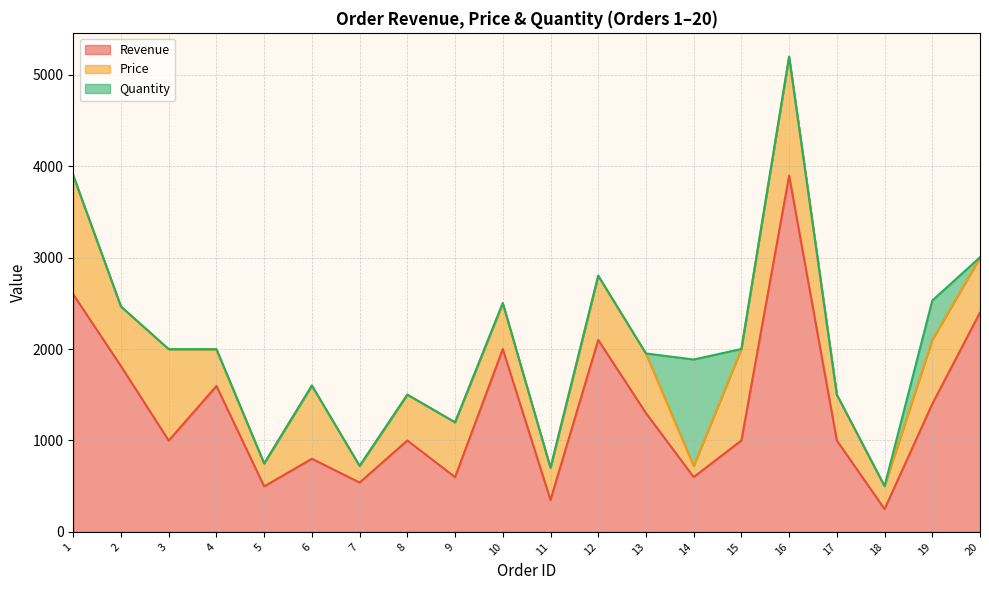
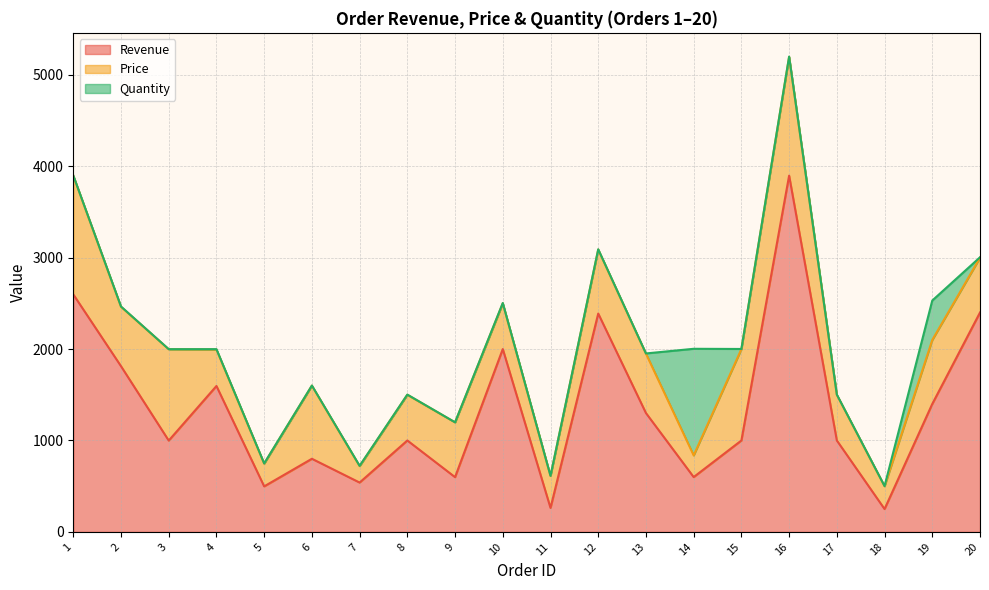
  {
    "Revenue": {
      "1": 2600,
      "2": 1800,
      "3": 1000,
      "4": 1600,
      "5": 500,
      "6": 800,
      "7": 500,
      "8": 1000,
      "9": 600,
      "10": 2000,
-     "11": 350,
-     "12": 2100,
+     "11": 260,
+     "12": 2400,
      "13": 1300,
      "14": 600,
      "15": 1000,
      "16": 3900,
      "17": 1000,
      "18": 200,
      "19": 1400,
      "20": 2400
    },
    "Price": {
-     "14": 100,
+     "14": 200,
      "19": 700
    },
    "Quantity": {
      "14": 1200,
      "19": 400
    }
  }
